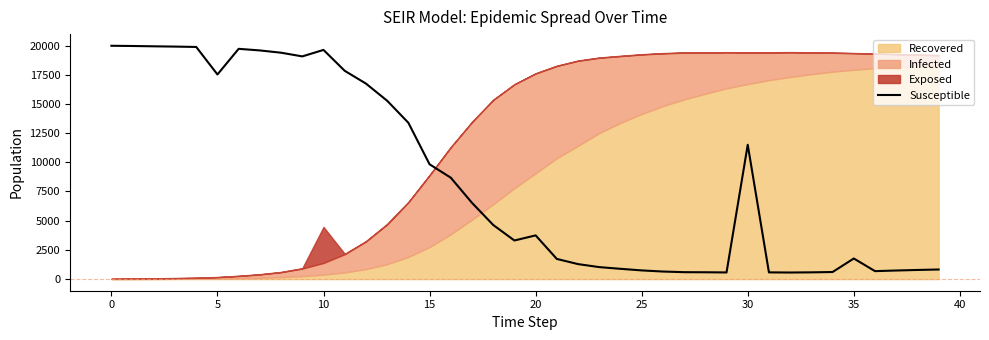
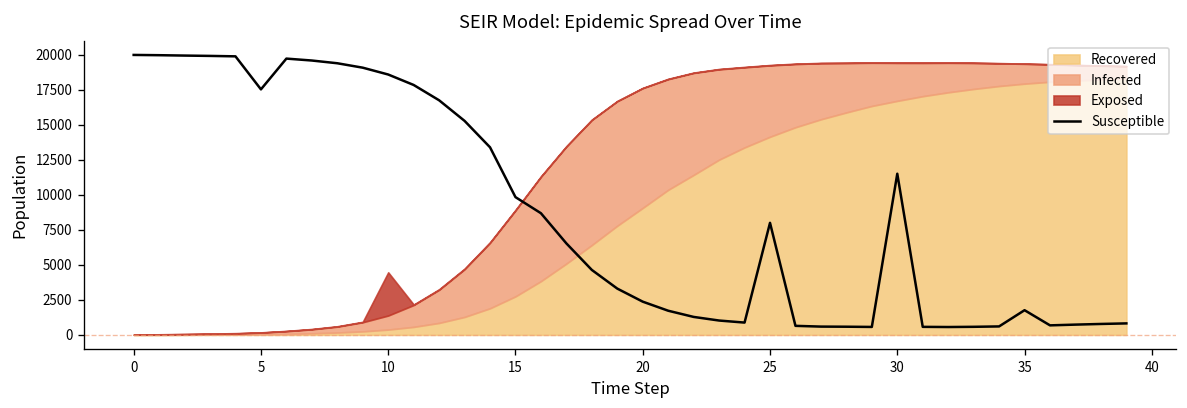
  {
    "Susceptible": {
      "0": 20000,
      "5": 17500,
-     "10": 19600,
+     "10": 18600,
      "15": 9800,
-     "20": 3700,
-     "25": 700,
+     "20": 2400,
+     "25": 8000,
      "30": 11500,
      "35": 1800
    },
    "Exposed": {
      "10": 3100
    }
  }
